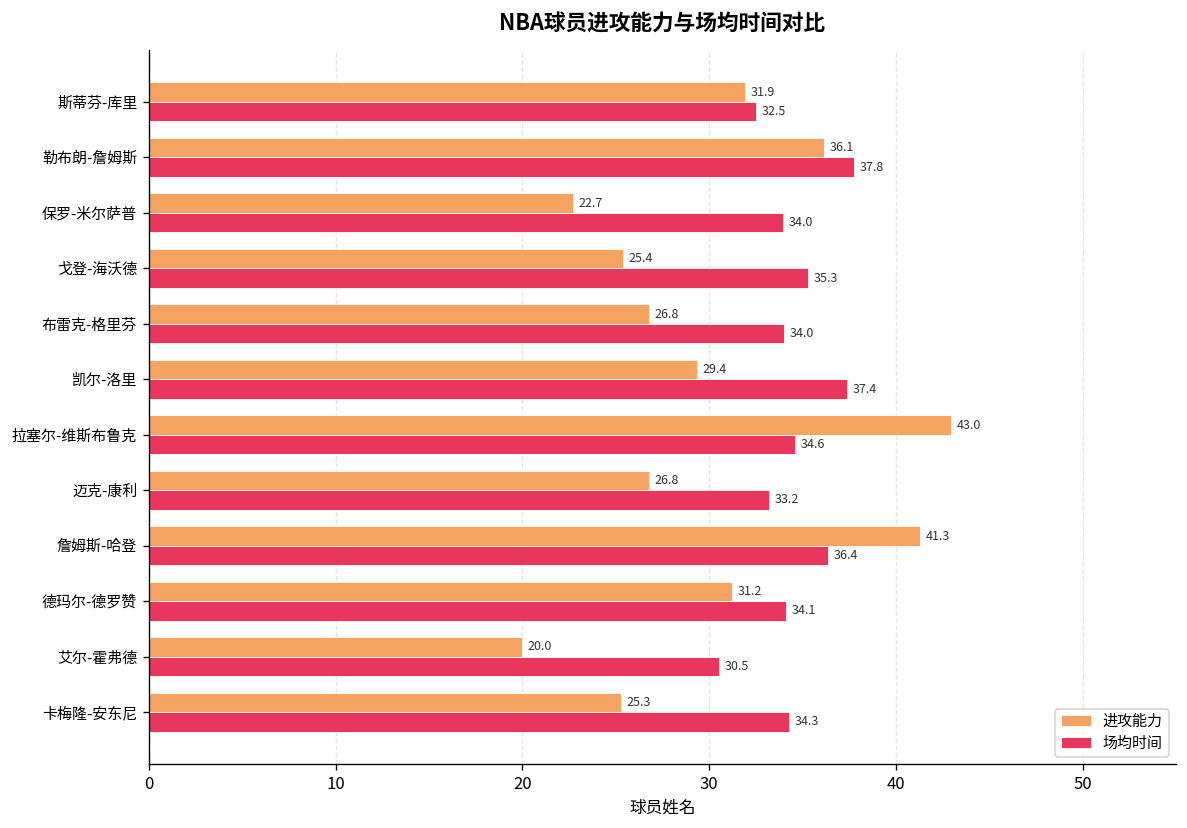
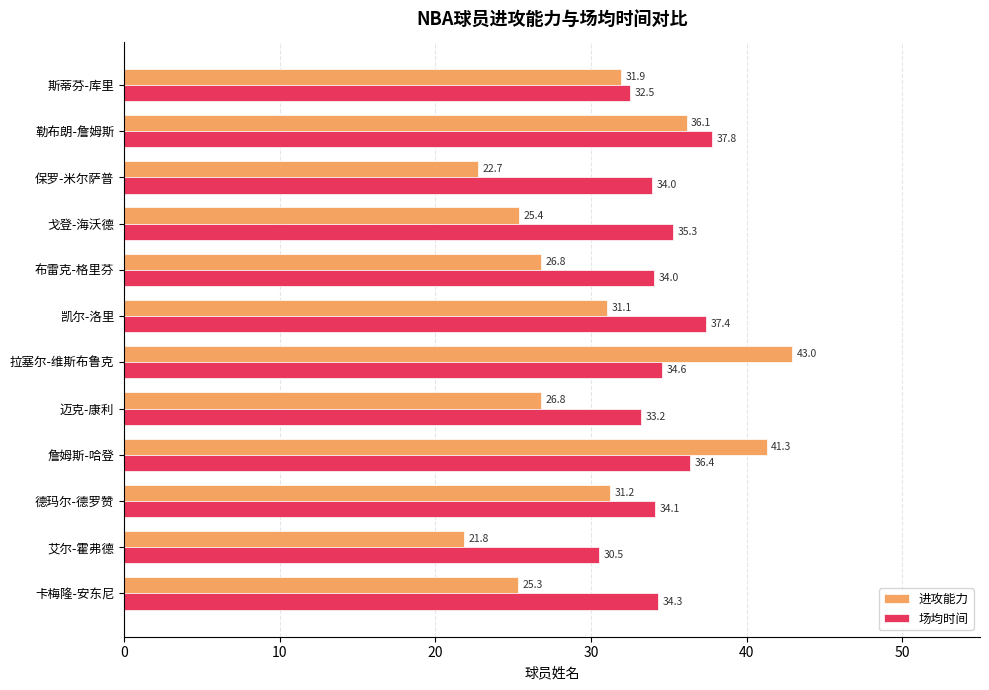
  {
    "进攻能力": {
      "斯蒂芬-库里": 31.9,
      "勒布朗-詹姆斯": 36.1,
      "保罗-米尔萨普": 22.7,
      "戈登-海沃德": 25.4,
      "布雷克-格里芬": 26.8,
-     "凯尔-洛里": 29.4,
+     "凯尔-洛里": 31.1,
      "拉塞尔-维斯布鲁克": 43.0,
      "迈克-康利": 26.8,
      "詹姆斯-哈登": 41.3,
      "德玛尔-德罗赞": 31.2,
-     "艾尔-霍弗德": 20.0,
+     "艾尔-霍弗德": 21.8,
      "卡梅隆-安东尼": 25.3
    },
    "场均时间": {
      "斯蒂芬-库里": 32.5,
      "勒布朗-詹姆斯": 37.8,
      "保罗-米尔萨普": 34.0,
      "戈登-海沃德": 35.3,
      "布雷克-格里芬": 34.0,
      "凯尔-洛里": 37.4,
      "拉塞尔-维斯布鲁克": 34.6,
      "迈克-康利": 33.2,
      "詹姆斯-哈登": 36.4,
      "德玛尔-德罗赞": 34.1,
      "艾尔-霍弗德": 30.5,
      "卡梅隆-安东尼": 34.3
    }
  }
